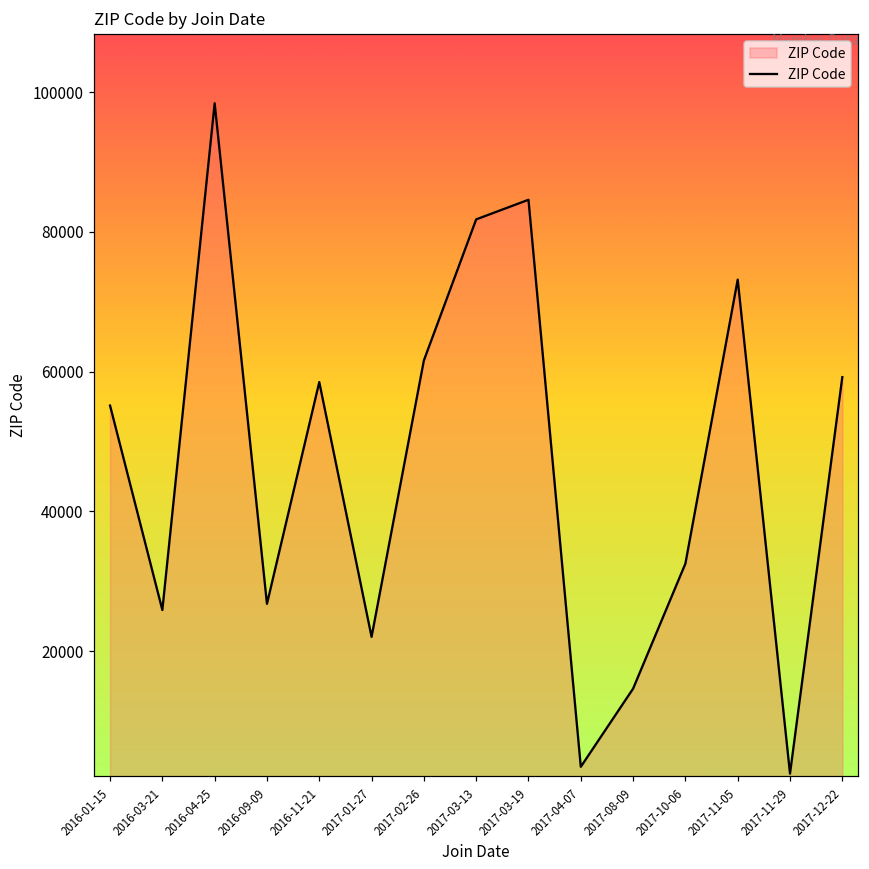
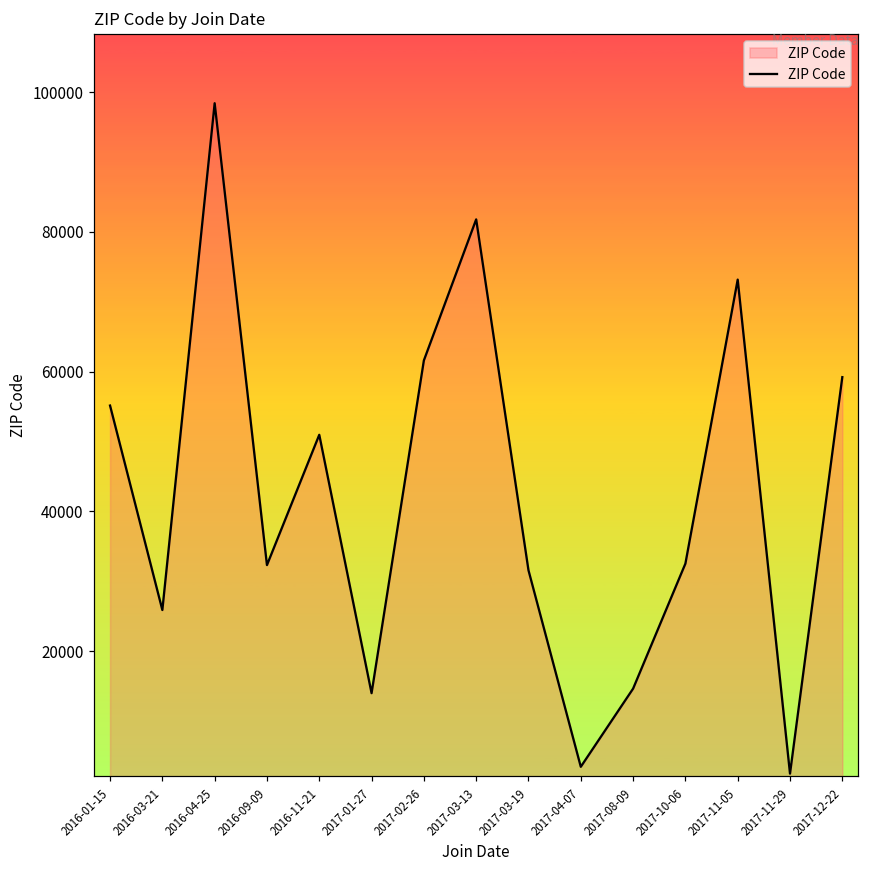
  {
    "2016-01-15": 55000,
    "2016-03-21": 26000,
    "2016-04-25": 98000,
-   "2016-09-09": 27000,
-   "2016-11-21": 59000,
-   "2017-01-27": 22000,
+   "2016-09-09": 32000,
+   "2016-11-21": 51000,
+   "2017-01-27": 14000,
    "2017-02-26": 62000,
    "2017-03-13": 82000,
-   "2017-03-19": 85000,
+   "2017-03-19": 32000,
    "2017-04-07": 3000,
    "2017-08-09": 15000,
    "2017-10-06": 33000,
    "2017-11-05": 73000,
    "2017-11-29": 2000,
    "2017-12-22": 59000
  }
